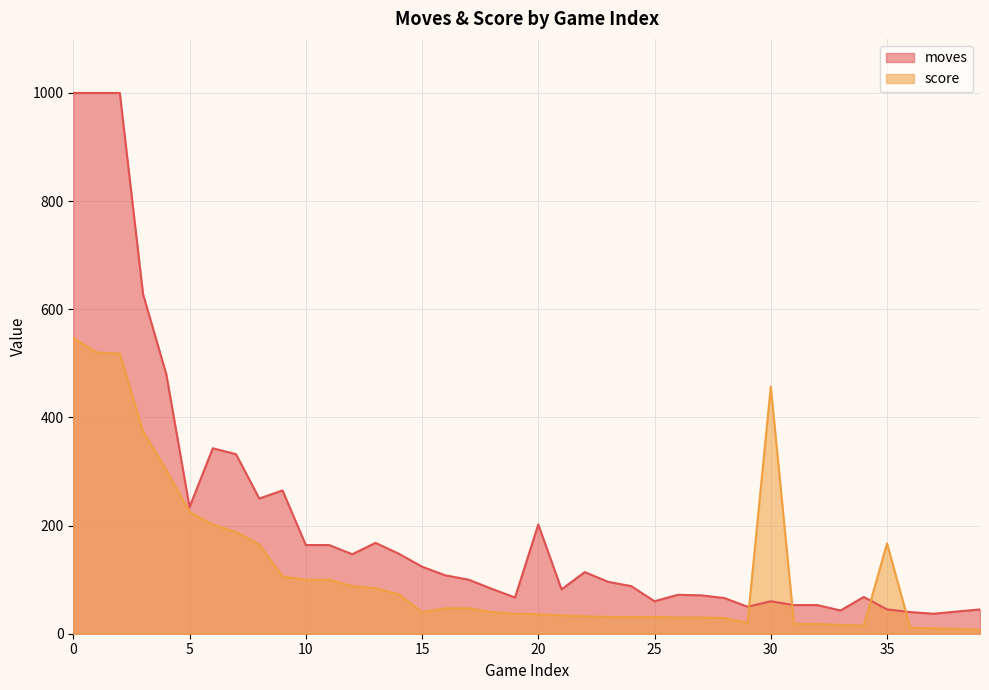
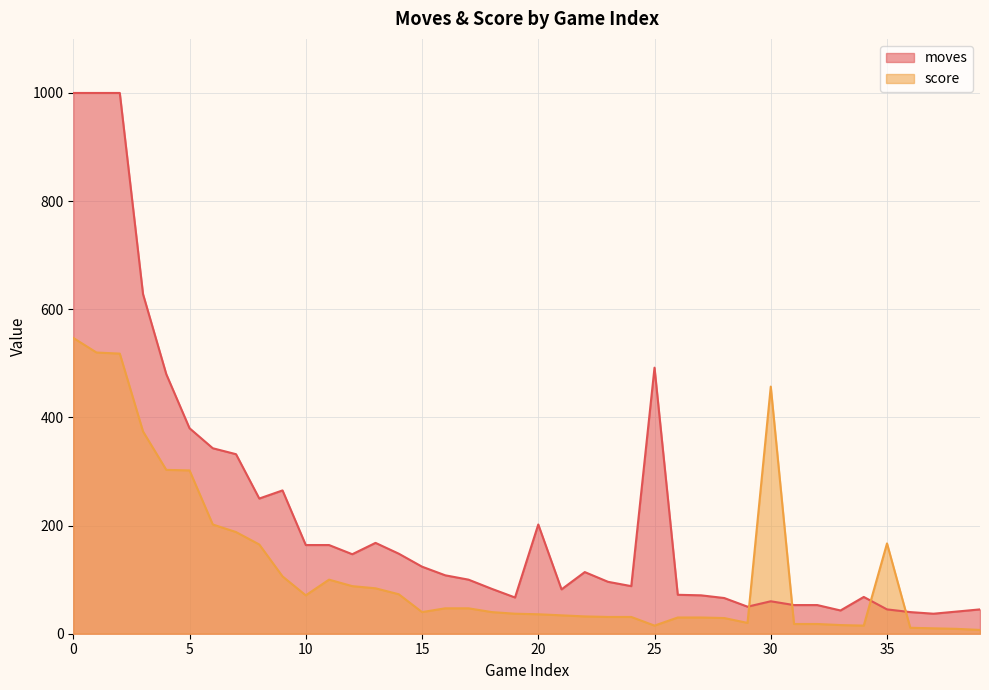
  {
    "moves": {
      "0": 1000,
-     "5": 230,
+     "5": 380,
      "10": 160,
      "15": 120,
      "20": 200,
-     "25": 60,
+     "25": 490,
      "30": 60,
      "35": 50
    },
    "score": {
      "0": 550,
-     "5": 230,
-     "10": 100,
+     "5": 300,
+     "10": 70,
      "15": 40,
      "20": 40,
-     "25": 30,
+     "25": 20,
      "30": 460,
      "35": 170
    }
  }
